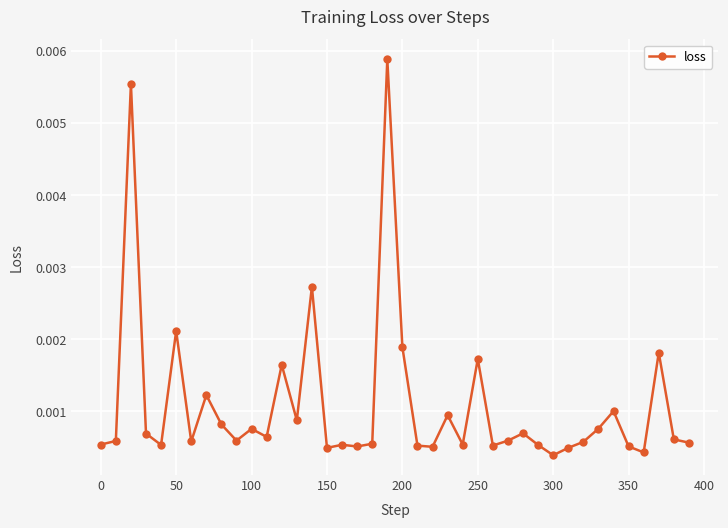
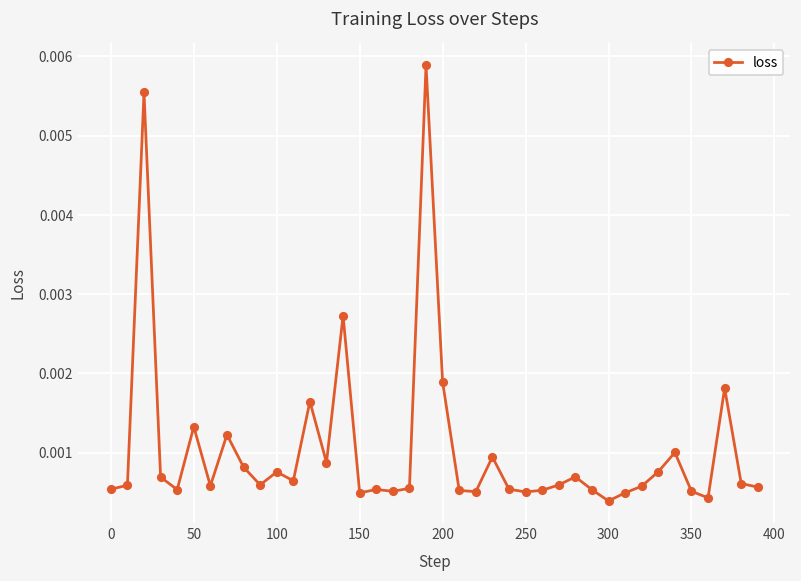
  {
    "0": 0.0005,
-   "50": 0.0021,
+   "50": 0.0013,
    "100": 0.0008,
    "150": 0.0005,
    "200": 0.0019,
-   "250": 0.0017,
+   "250": 0.0005,
    "300": 0.0004,
    "350": 0.0005
  }
